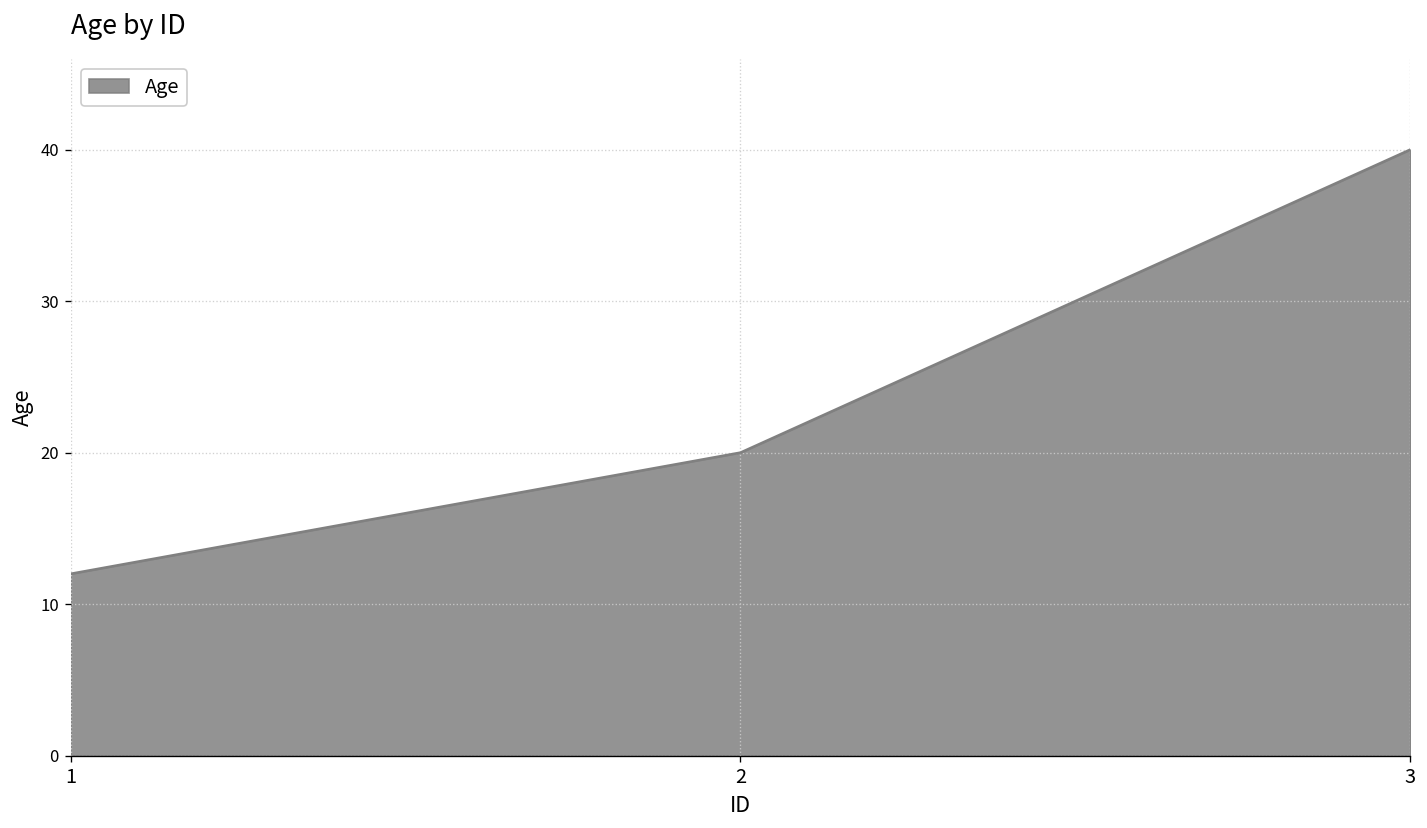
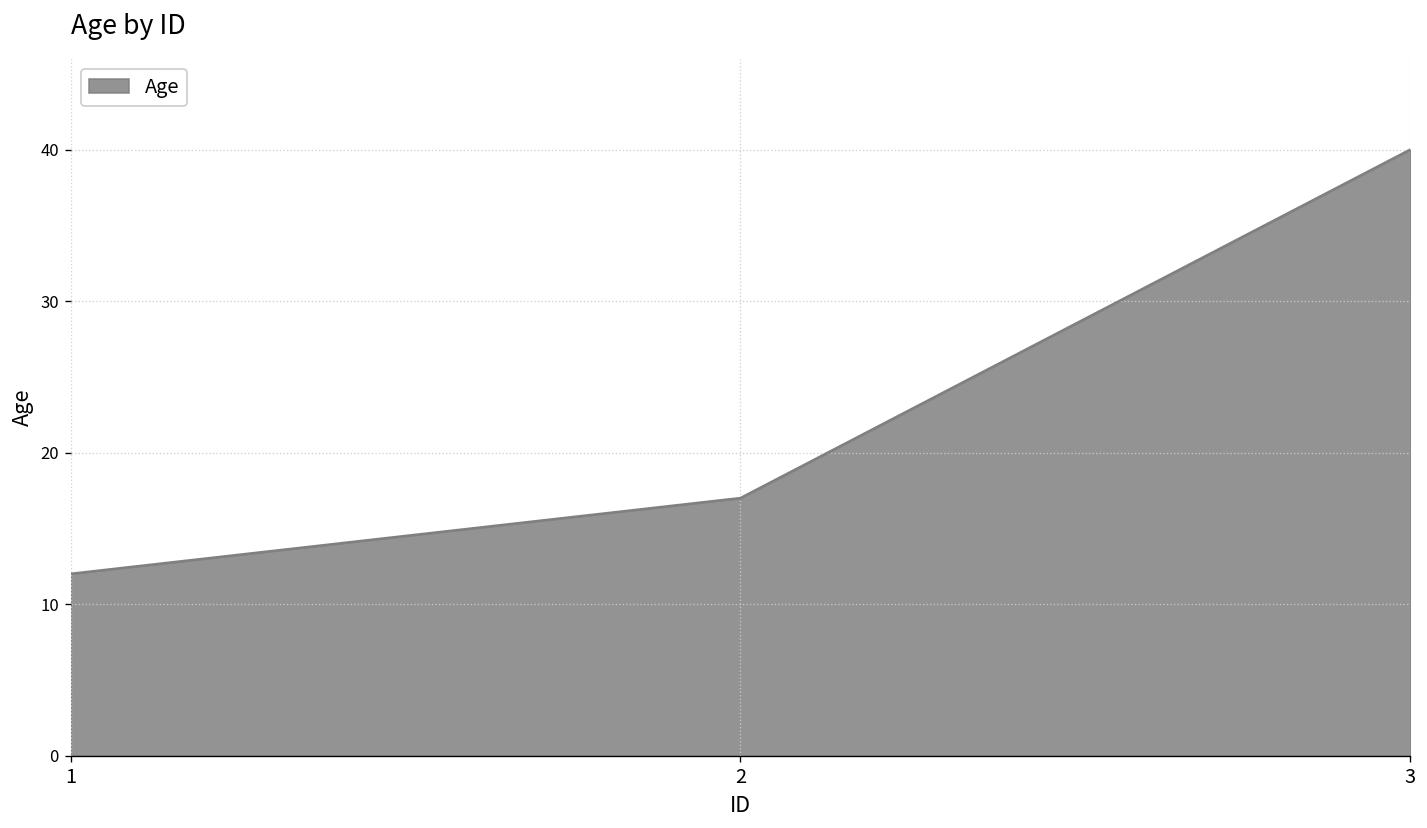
  {
    "1": 12,
-   "2": 20,
+   "2": 17,
    "3": 40
  }
